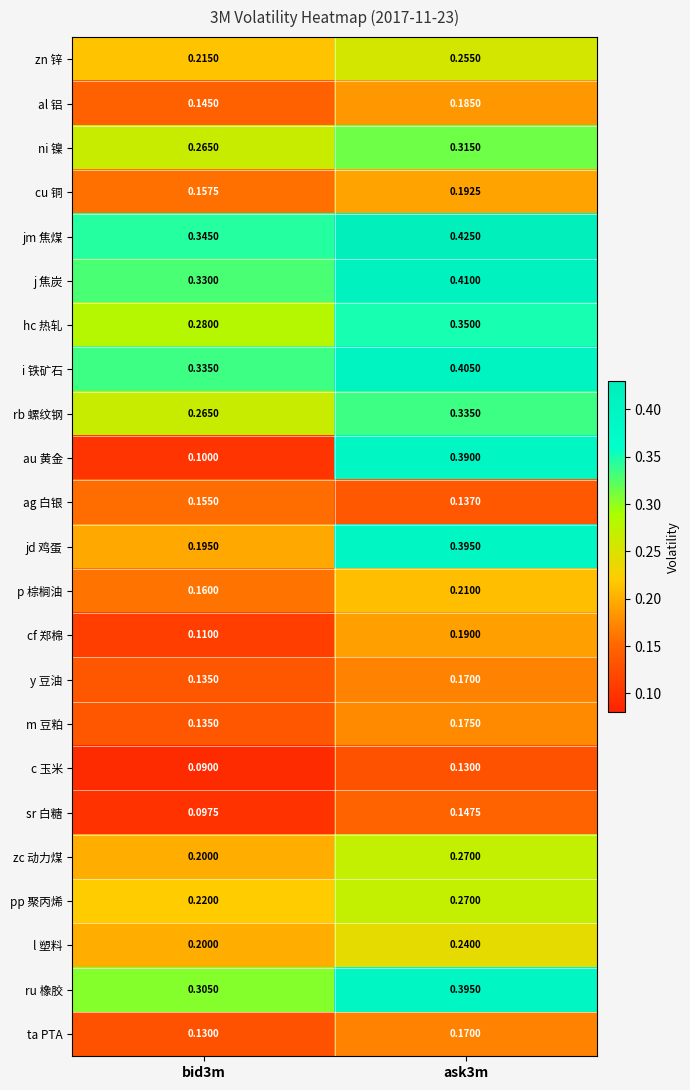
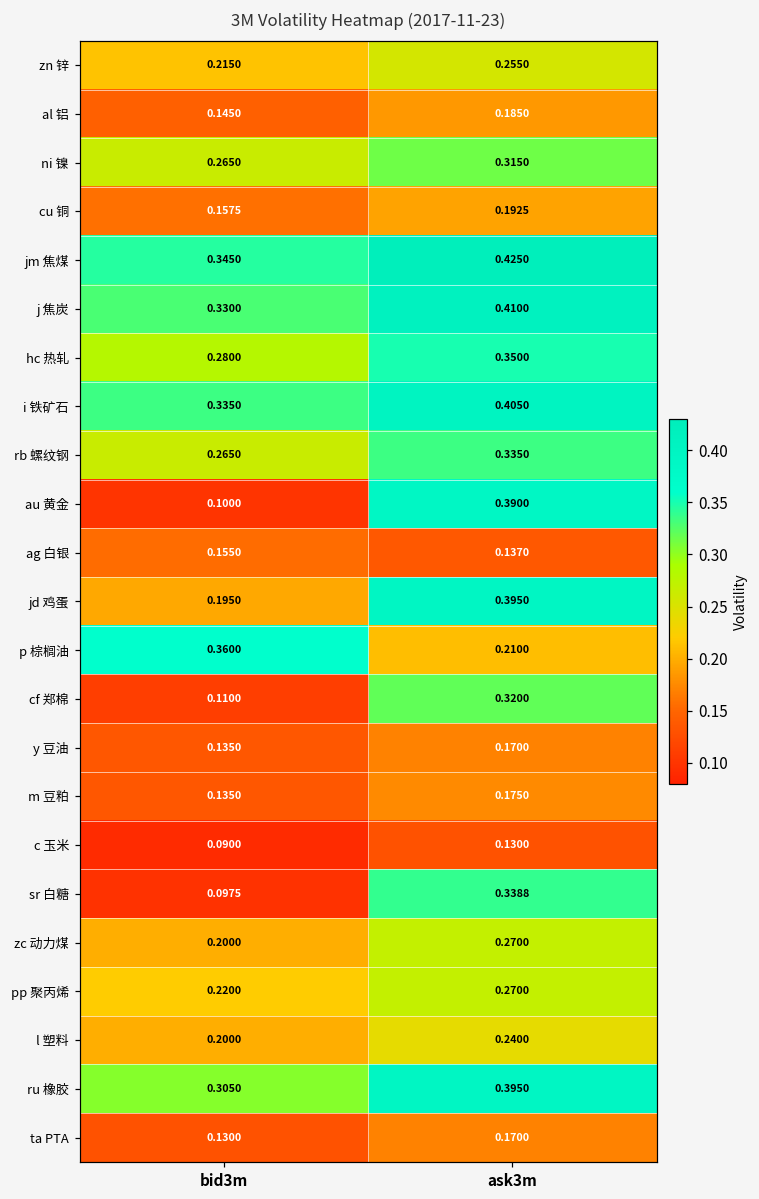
  {
    "zn 锌": {
      "bid3m": 0.2150,
      "ask3m": 0.2550
    },
    "al 铝": {
      "bid3m": 0.1450,
      "ask3m": 0.1850
    },
    "ni 镍": {
      "bid3m": 0.2650,
      "ask3m": 0.3150
    },
    "cu 铜": {
      "bid3m": 0.1575,
      "ask3m": 0.1925
    },
    "jm 焦煤": {
      "bid3m": 0.3450,
      "ask3m": 0.4250
    },
    "j 焦炭": {
      "bid3m": 0.3300,
      "ask3m": 0.4100
    },
    "hc 热轧": {
      "bid3m": 0.2800,
      "ask3m": 0.3500
    },
    "i 铁矿石": {
      "bid3m": 0.3350,
      "ask3m": 0.4050
    },
    "rb 螺纹钢": {
      "bid3m": 0.2650,
      "ask3m": 0.3350
    },
    "au 黄金": {
      "bid3m": 0.1000,
      "ask3m": 0.3900
    },
    "ag 白银": {
      "bid3m": 0.1550,
      "ask3m": 0.1370
    },
    "jd 鸡蛋": {
      "bid3m": 0.1950,
      "ask3m": 0.3950
    },
    "p 棕榈油": {
-     "bid3m": 0.1600,
+     "bid3m": 0.3600,
      "ask3m": 0.2100
    },
    "cf 郑棉": {
      "bid3m": 0.1100,
-     "ask3m": 0.1900
+     "ask3m": 0.3200
    },
    "y 豆油": {
      "bid3m": 0.1350,
      "ask3m": 0.1700
    },
    "m 豆粕": {
      "bid3m": 0.1350,
      "ask3m": 0.1750
    },
    "c 玉米": {
      "bid3m": 0.0900,
      "ask3m": 0.1300
    },
    "sr 白糖": {
      "bid3m": 0.0975,
-     "ask3m": 0.1475
+     "ask3m": 0.3388
    },
    "zc 动力煤": {
      "bid3m": 0.2000,
      "ask3m": 0.2700
    },
    "pp 聚丙烯": {
      "bid3m": 0.2200,
      "ask3m": 0.2700
    },
    "l 塑料": {
      "bid3m": 0.2000,
      "ask3m": 0.2400
    },
    "ru 橡胶": {
      "bid3m": 0.3050,
      "ask3m": 0.3950
    },
    "ta PTA": {
      "bid3m": 0.1300,
      "ask3m": 0.1700
    }
  }
